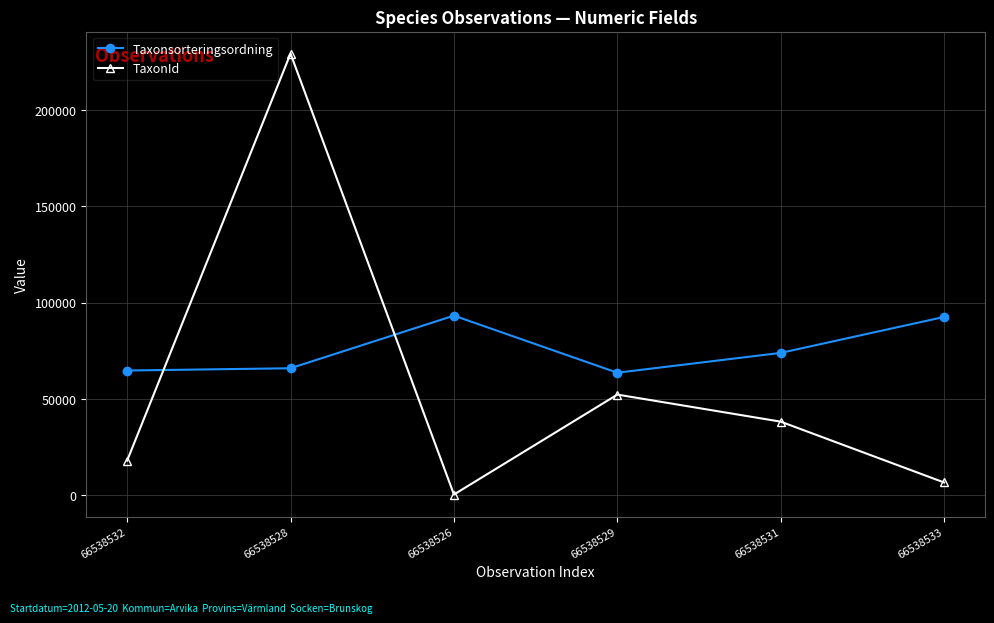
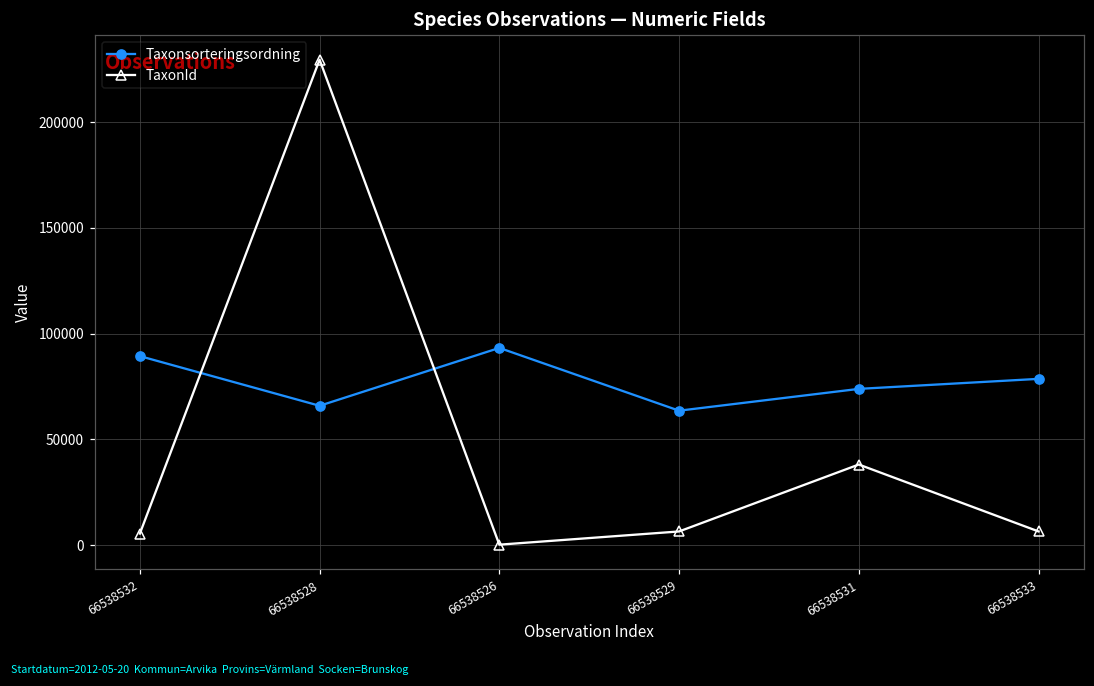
  {
    "Taxonsorteringsordning": {
-     "66538532": 65000,
+     "66538532": 89000,
      "66538528": 66000,
      "66538526": 93000,
      "66538529": 64000,
      "66538531": 74000,
-     "66538533": 93000
+     "66538533": 79000
    },
    "TaxonId": {
-     "66538532": 18000,
+     "66538532": 5000,
      "66538528": 229000,
      "66538526": 0,
-     "66538529": 52000,
+     "66538529": 6000,
      "66538531": 38000,
      "66538533": 6000
    }
  }
